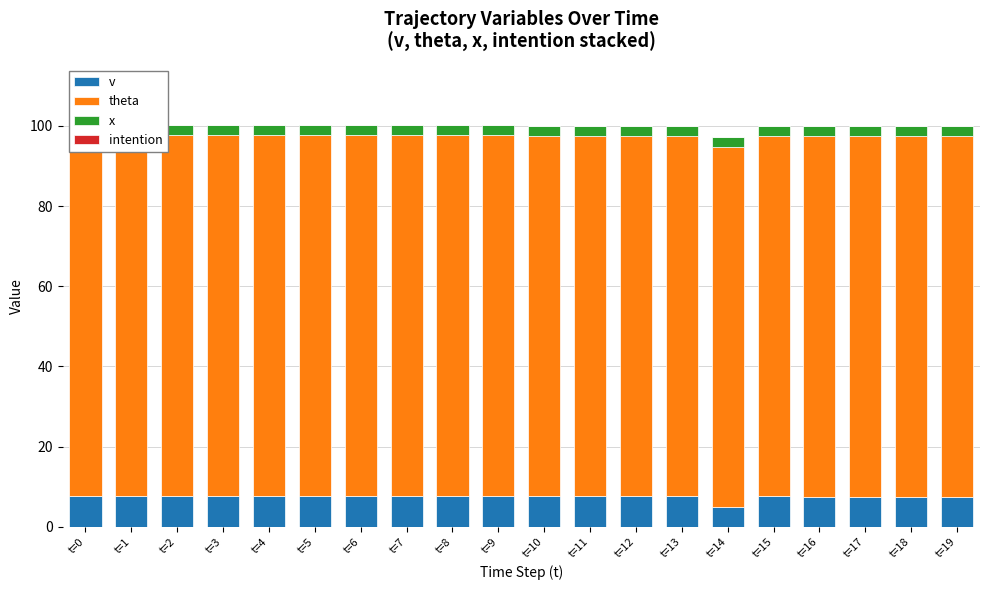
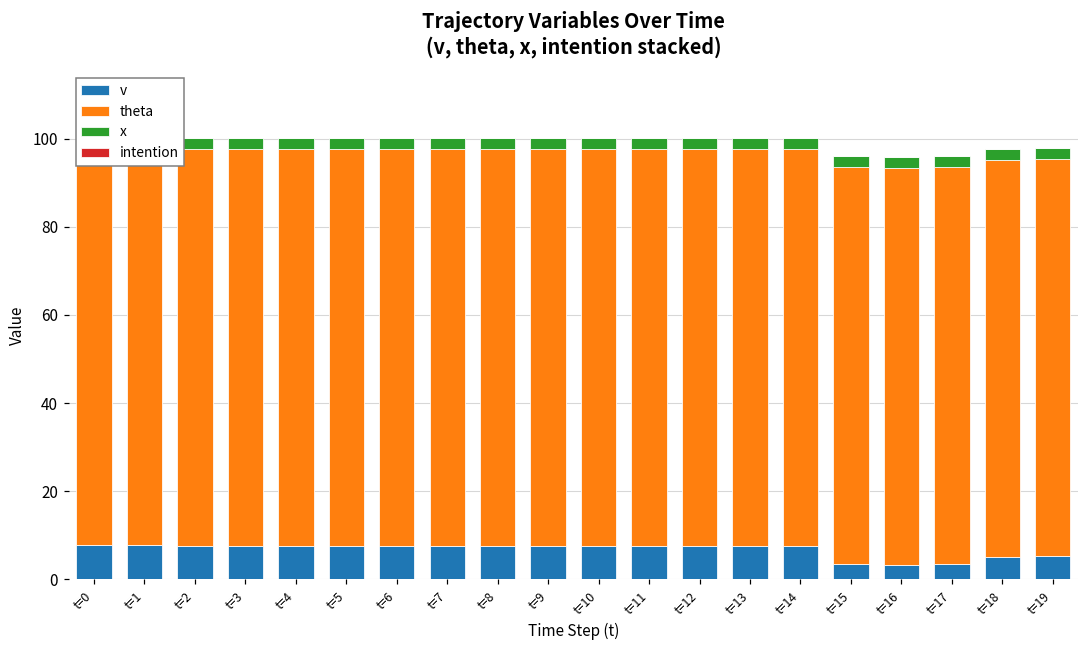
  {
    "v": {
      "t=0": 8,
      "t=1": 8,
      "t=2": 8,
      "t=3": 8,
      "t=4": 8,
      "t=5": 8,
      "t=6": 8,
      "t=7": 8,
      "t=8": 8,
      "t=9": 8,
      "t=10": 8,
      "t=11": 8,
      "t=12": 8,
      "t=13": 8,
-     "t=14": 5,
-     "t=15": 8,
-     "t=16": 8,
-     "t=17": 8,
-     "t=18": 8,
-     "t=19": 8
+     "t=14": 8,
+     "t=15": 4,
+     "t=16": 3,
+     "t=17": 3,
+     "t=18": 5,
+     "t=19": 5
    },
    "theta": {
      "t=2": 90,
      "t=3": 90,
      "t=4": 90,
      "t=5": 90,
      "t=6": 90,
      "t=7": 90,
      "t=8": 90,
      "t=9": 90,
      "t=10": 90,
      "t=11": 90,
      "t=12": 90,
      "t=13": 90,
      "t=14": 90,
      "t=15": 90,
      "t=16": 90,
      "t=17": 90,
      "t=18": 90,
      "t=19": 90
    }
  }
